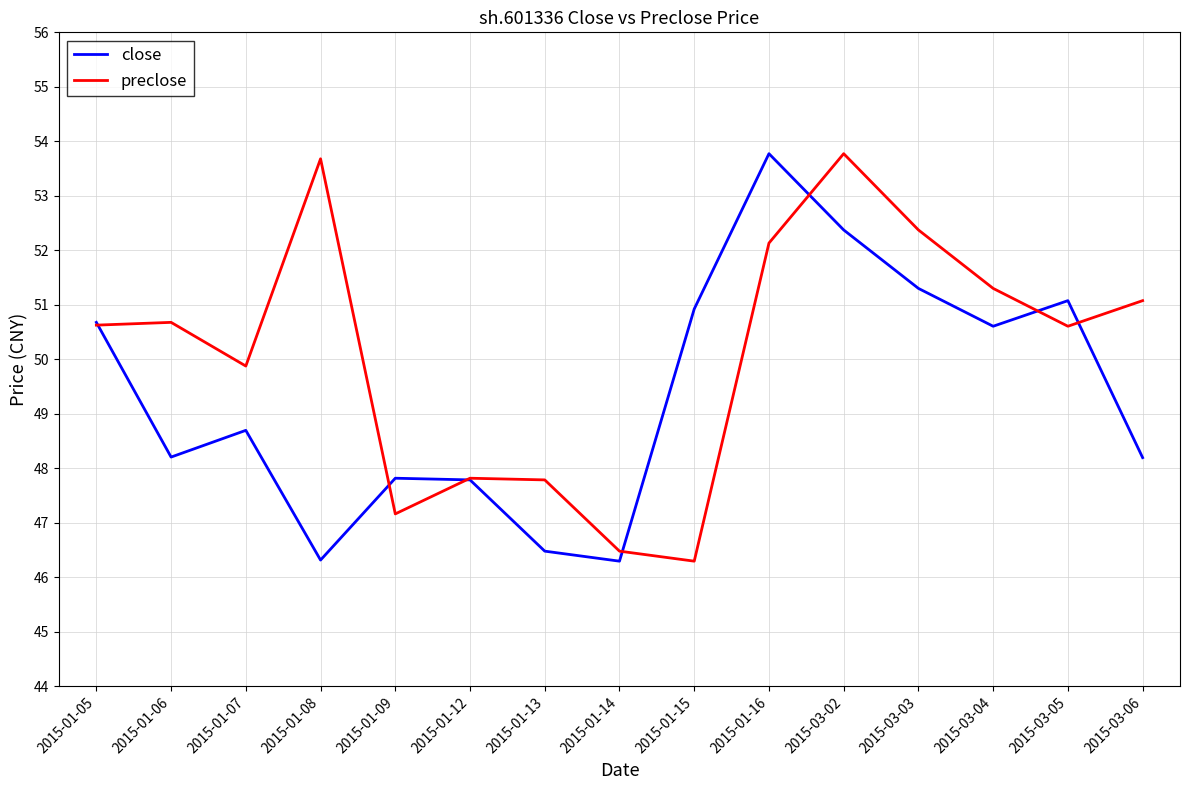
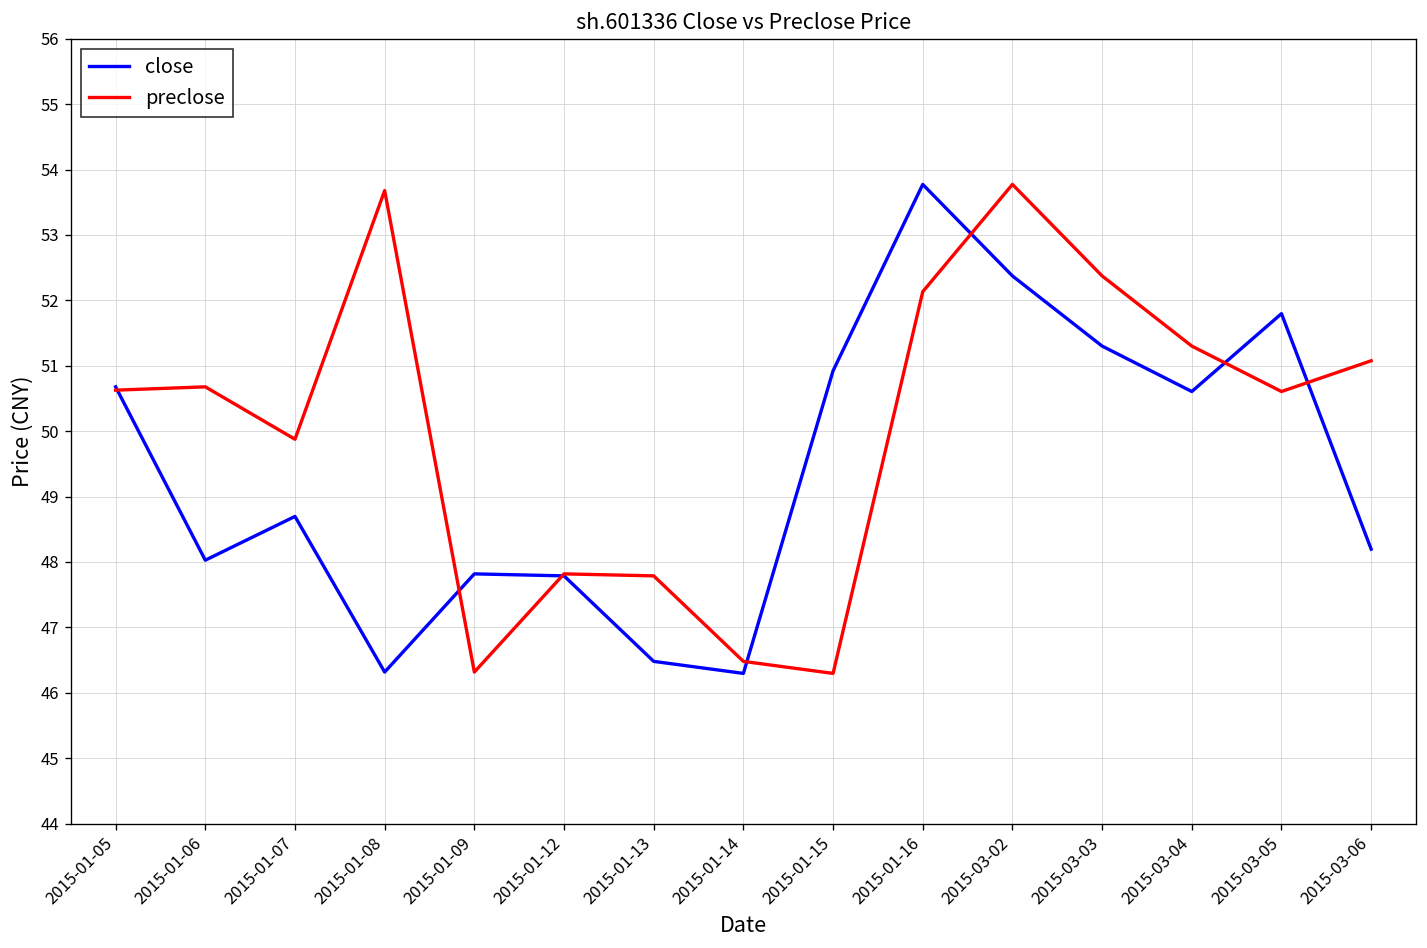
  {
    "close": {
      "2015-01-05": 50.7,
-     "2015-01-06": 48.2,
+     "2015-01-06": 48.0,
      "2015-01-07": 48.7,
      "2015-01-08": 46.3,
      "2015-01-09": 47.8,
      "2015-01-13": 46.5,
      "2015-01-14": 46.3,
      "2015-01-15": 50.9,
      "2015-01-16": 53.8,
      "2015-03-02": 52.4,
      "2015-03-03": 51.3,
      "2015-03-04": 50.6,
-     "2015-03-05": 51.1,
+     "2015-03-05": 51.8,
      "2015-03-06": 48.2
    },
    "preclose": {
      "2015-01-05": 50.6,
      "2015-01-06": 50.7,
      "2015-01-07": 49.9,
      "2015-01-08": 53.7,
-     "2015-01-09": 47.2,
+     "2015-01-09": 46.3,
      "2015-01-13": 47.8,
      "2015-01-14": 46.5,
      "2015-01-15": 46.3,
      "2015-01-16": 52.1,
      "2015-03-02": 53.8,
      "2015-03-03": 52.4,
      "2015-03-04": 51.3,
      "2015-03-05": 50.6,
      "2015-03-06": 51.1
    }
  }
